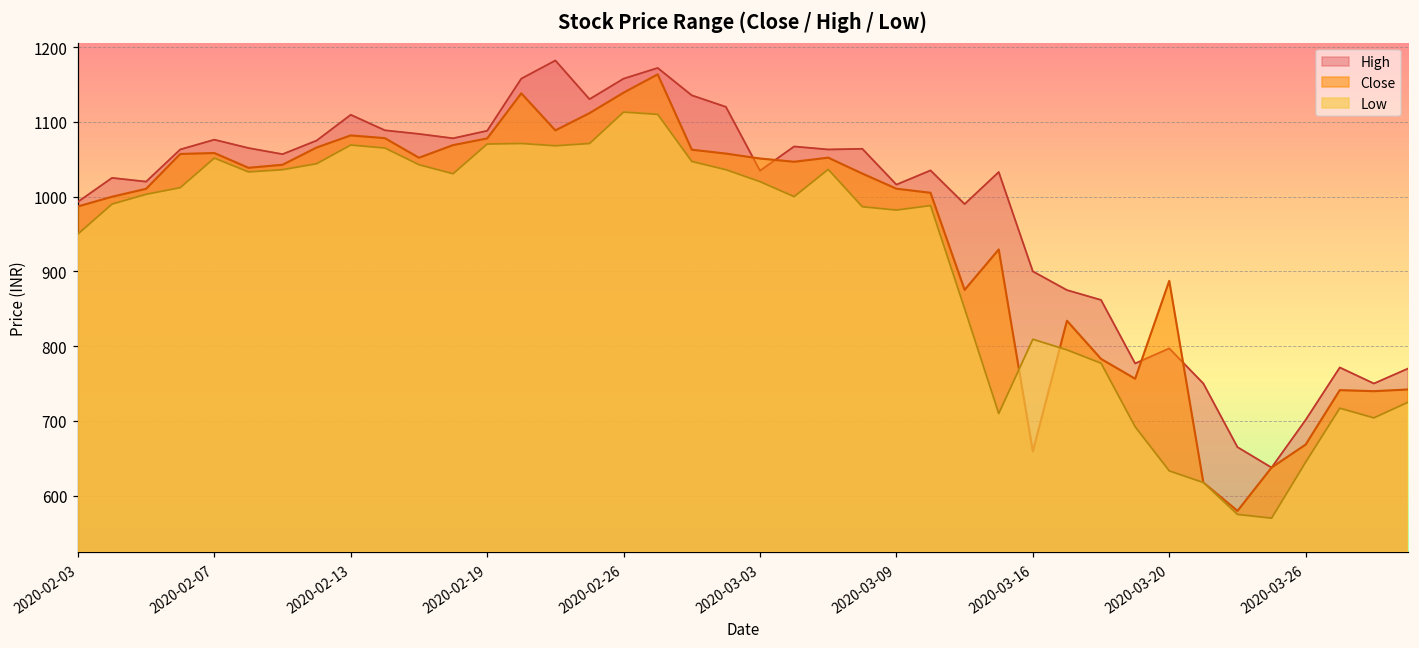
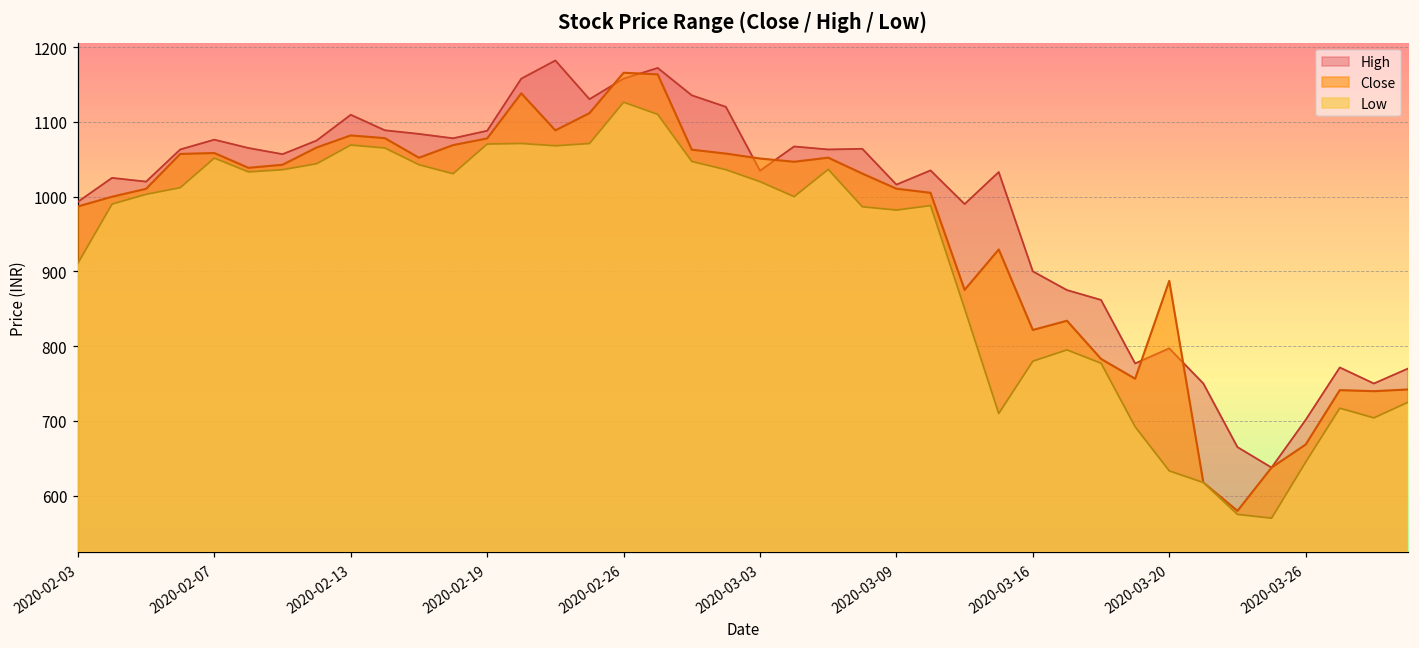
  {
    "High": {
      "2020-02-03": 990,
      "2020-02-07": 1080,
      "2020-02-13": 1110,
      "2020-02-19": 1090,
      "2020-02-26": 1160,
      "2020-03-03": 1030,
      "2020-03-09": 1020,
      "2020-03-16": 900,
      "2020-03-20": 800,
      "2020-03-26": 700
    },
    "Close": {
      "2020-02-03": 990,
      "2020-02-07": 1060,
      "2020-02-13": 1080,
      "2020-02-19": 1080,
-     "2020-02-26": 1140,
+     "2020-02-26": 1170,
      "2020-03-03": 1050,
      "2020-03-09": 1010,
-     "2020-03-16": 660,
+     "2020-03-16": 820,
      "2020-03-20": 890,
      "2020-03-26": 670
    },
    "Low": {
-     "2020-02-03": 950,
+     "2020-02-03": 910,
      "2020-02-07": 1050,
      "2020-02-13": 1070,
      "2020-02-19": 1070,
-     "2020-02-26": 1110,
+     "2020-02-26": 1130,
      "2020-03-03": 1020,
      "2020-03-09": 980,
-     "2020-03-16": 810,
+     "2020-03-16": 780,
      "2020-03-20": 630,
      "2020-03-26": 650
    }
  }
